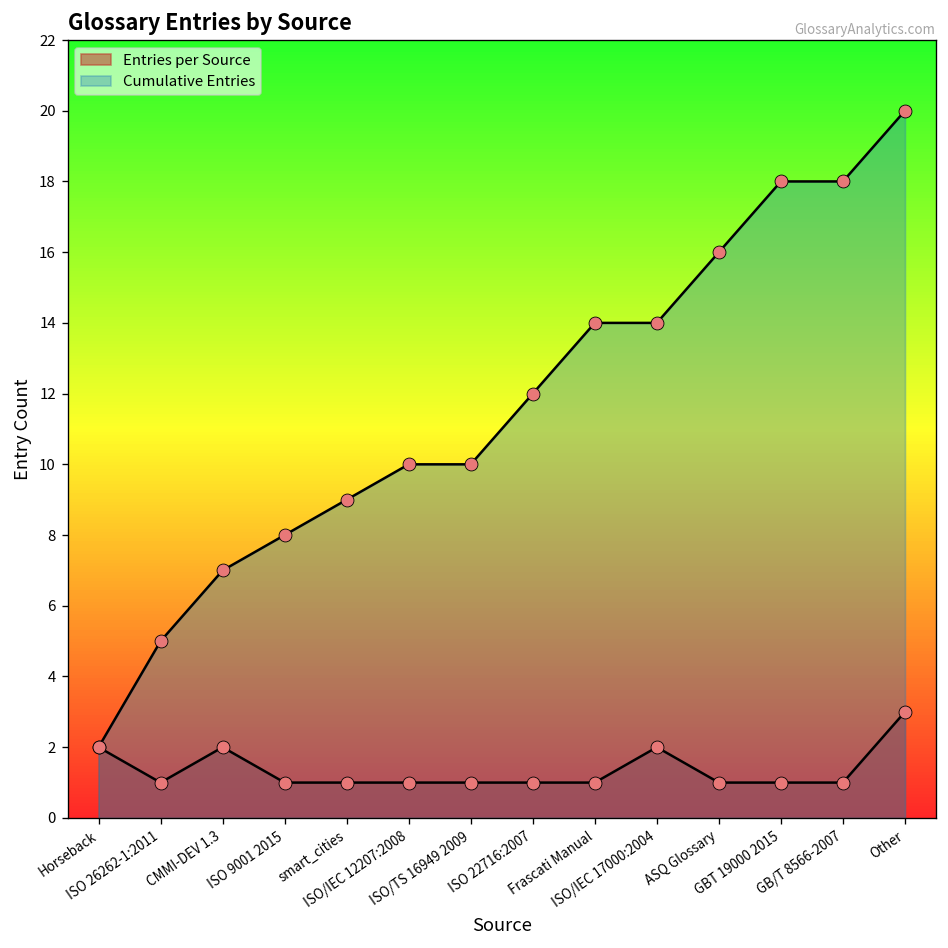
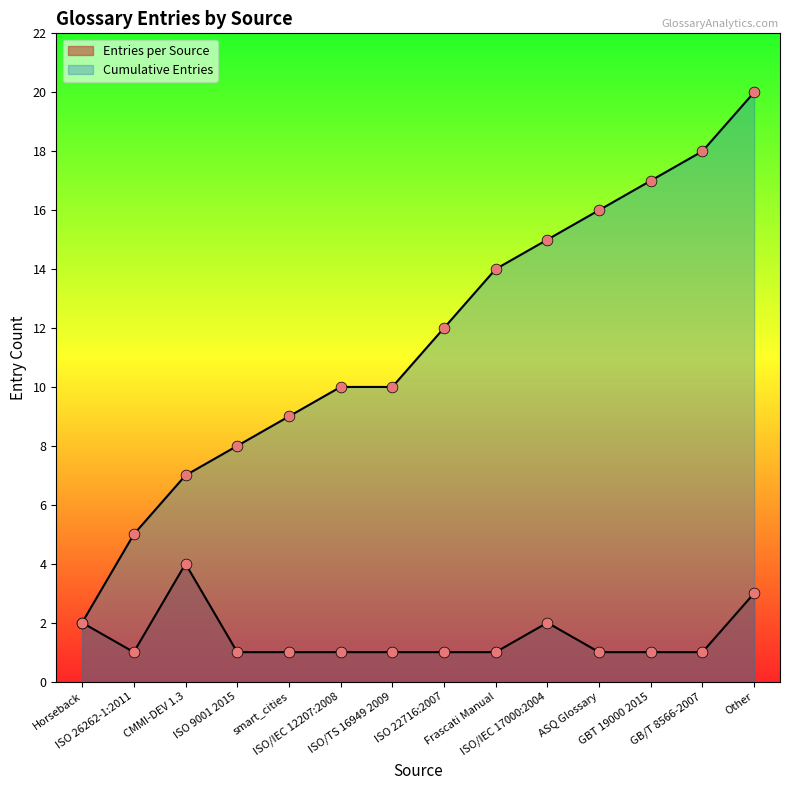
  {
    "Entries per Source": {
      "ISO 26262-1:2011": 1,
-     "CMMI-DEV 1.3": 2,
+     "CMMI-DEV 1.3": 4,
      "ISO 9001 2015": 1,
      "smart_cities": 1,
      "ISO/IEC 12207:2008": 1,
      "ISO/TS 16949 2009": 1,
      "ISO 22716:2007": 1,
      "Frascati Manual": 1,
      "ISO/IEC 17000:2004": 2,
      "ASQ Glossary": 1,
      "GBT 19000 2015": 1,
      "GB/T 8566-2007": 1,
      "Other": 3
    },
    "Cumulative Entries": {
      "ISO 26262-1:2011": 5,
      "CMMI-DEV 1.3": 7,
      "ISO 9001 2015": 8,
      "smart_cities": 9,
      "ISO/IEC 12207:2008": 10,
      "ISO/TS 16949 2009": 10,
      "ISO 22716:2007": 12,
      "Frascati Manual": 14,
-     "ISO/IEC 17000:2004": 14,
+     "ISO/IEC 17000:2004": 15,
      "ASQ Glossary": 16,
-     "GBT 19000 2015": 18,
+     "GBT 19000 2015": 17,
      "GB/T 8566-2007": 18,
      "Other": 20
    }
  }
